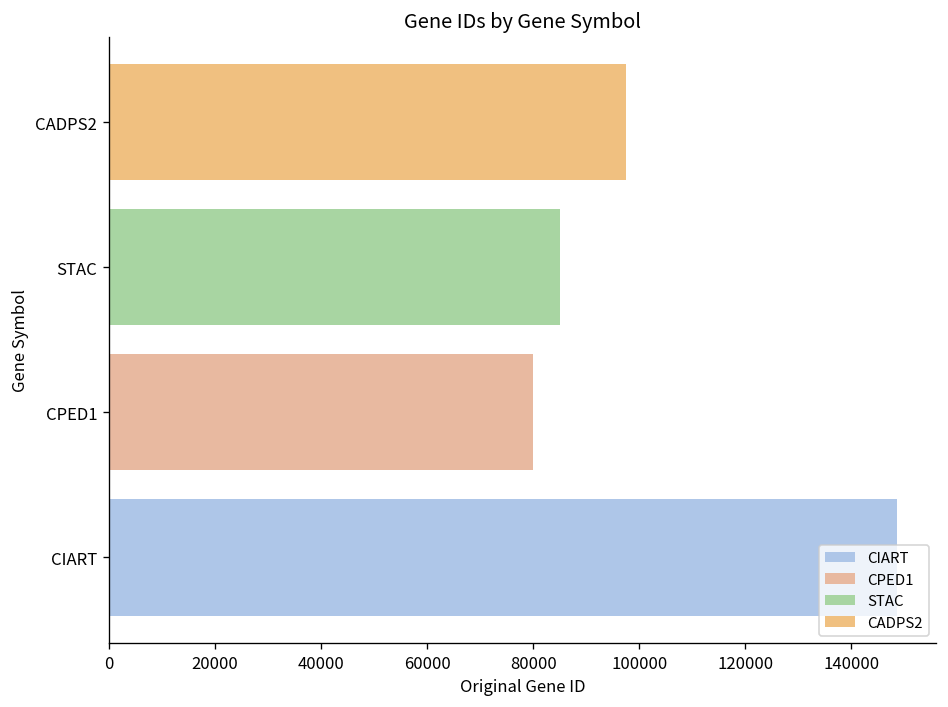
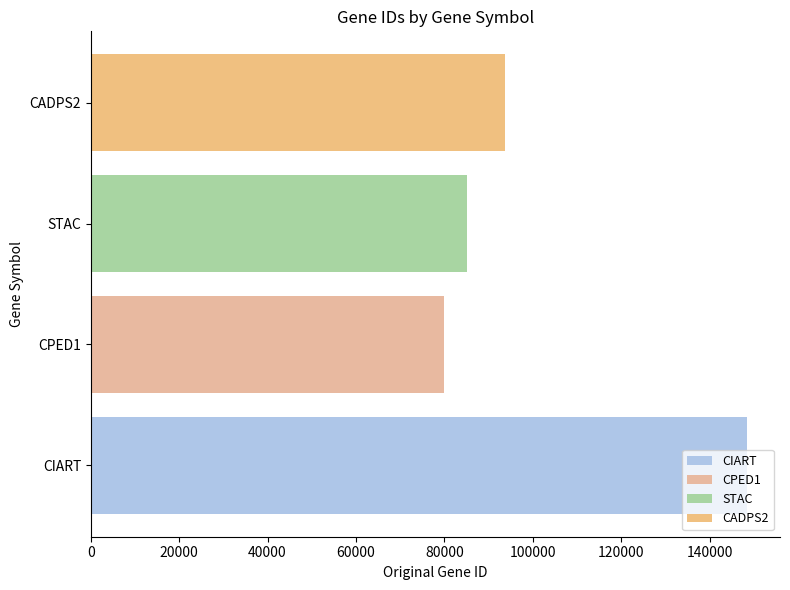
  {
-   "CADPS2": 98000,
+   "CADPS2": 94000,
    "STAC": 85000,
    "CPED1": 80000
  }
